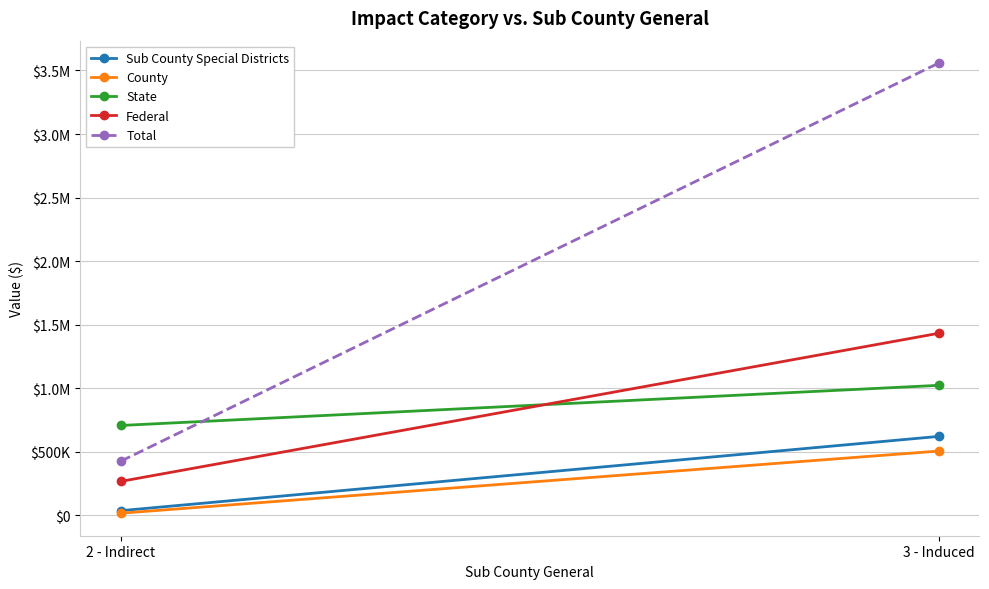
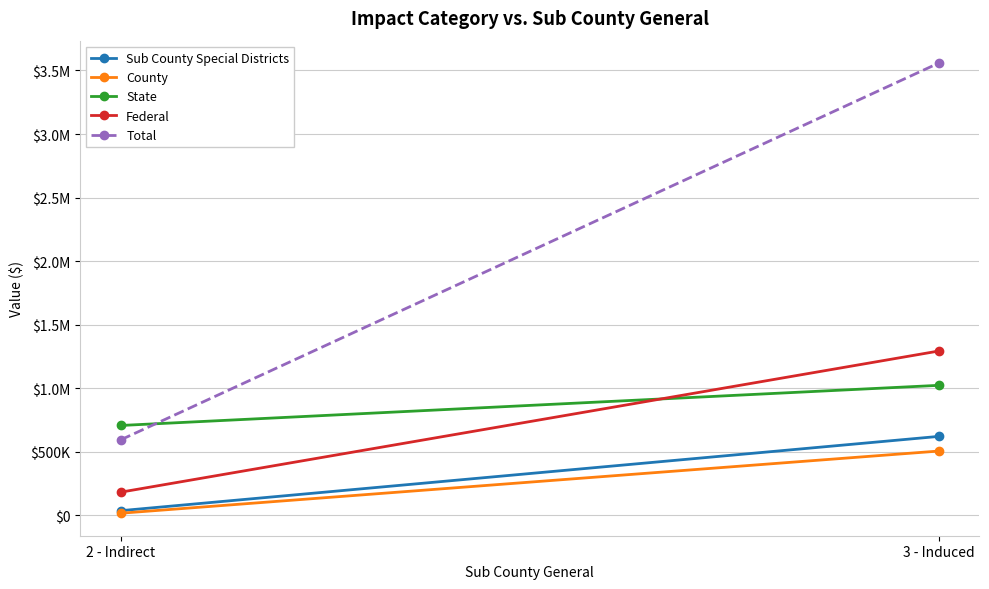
  {
    "Sub County Special Districts": {
      "2 - Indirect": "$40000",
      "3 - Induced": "$620000"
    },
    "County": {
      "2 - Indirect": "$20000",
      "3 - Induced": "$510000"
    },
    "State": {
      "2 - Indirect": "$710000",
      "3 - Induced": "$1020000"
    },
    "Federal": {
-     "2 - Indirect": "$270000",
-     "3 - Induced": "$1430000"
+     "2 - Indirect": "$180000",
+     "3 - Induced": "$1290000"
    },
    "Total": {
-     "2 - Indirect": "$430000",
+     "2 - Indirect": "$600000",
      "3 - Induced": "$3560000"
    }
  }
